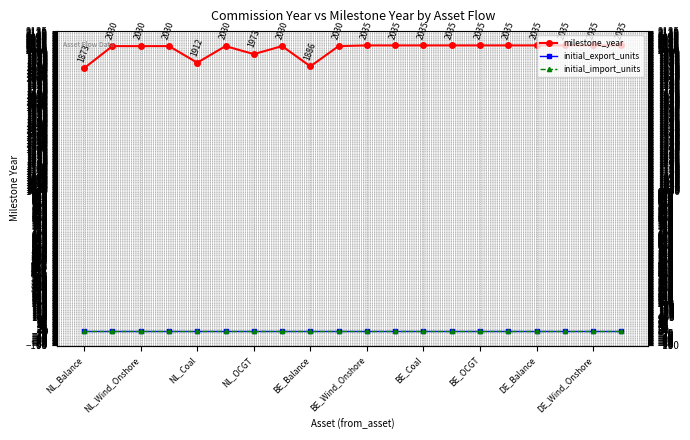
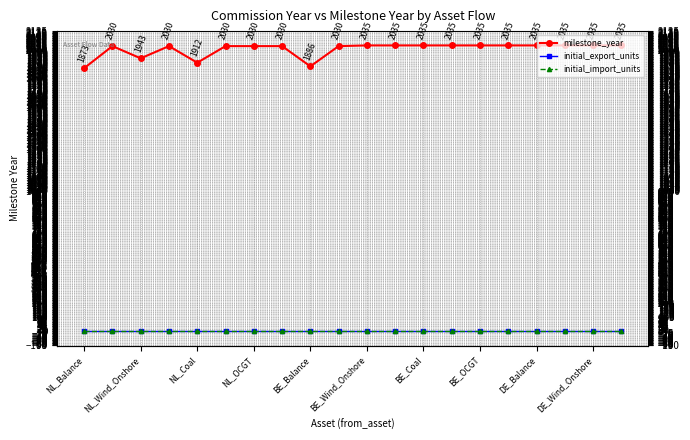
  {
    "milestone_year": {
-     "NL_Wind_Onshore": 2030,
+     "NL_Wind_Onshore": 1943,
      "NL_Coal": 1912,
-     "NL_OCGT": 1973,
+     "NL_OCGT": 2030,
      "BE_Balance": 1886,
      "BE_Wind_Onshore": 2035,
      "BE_Coal": 2035,
      "BE_OCGT": 2035
    }
  }
